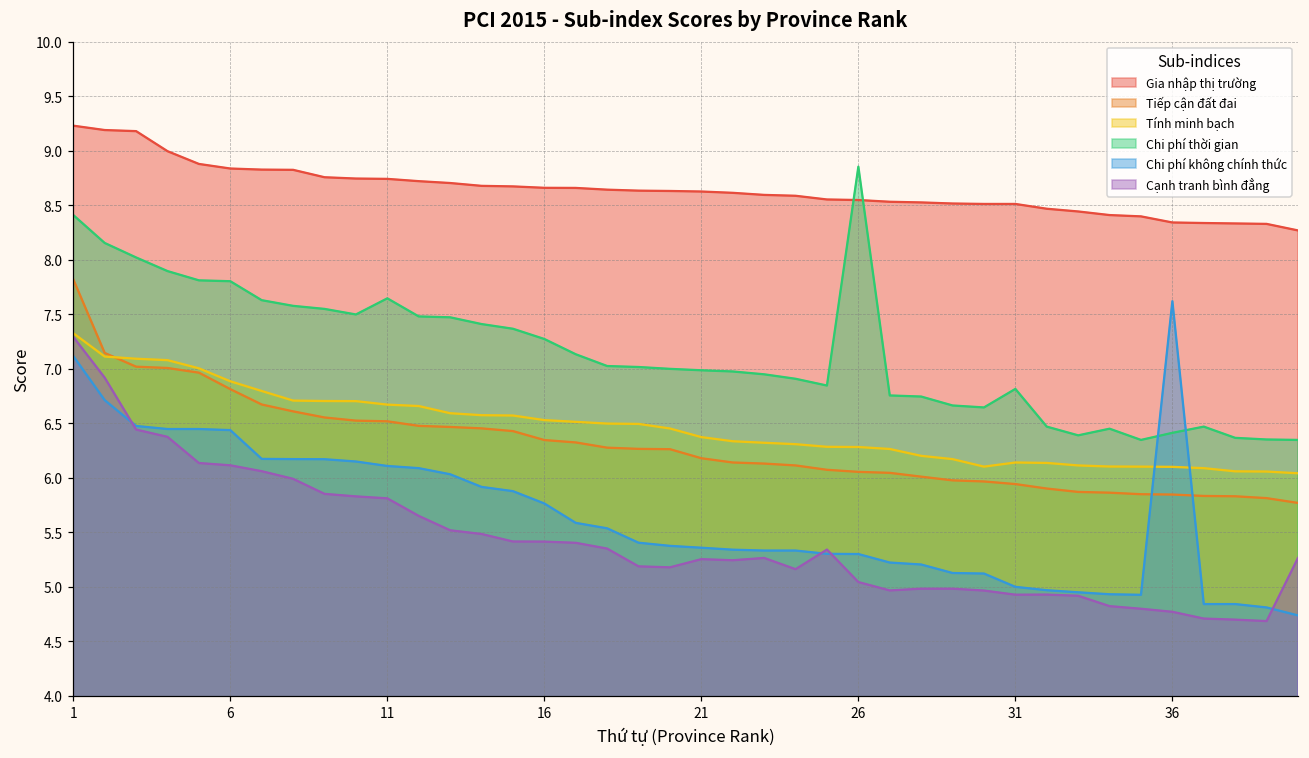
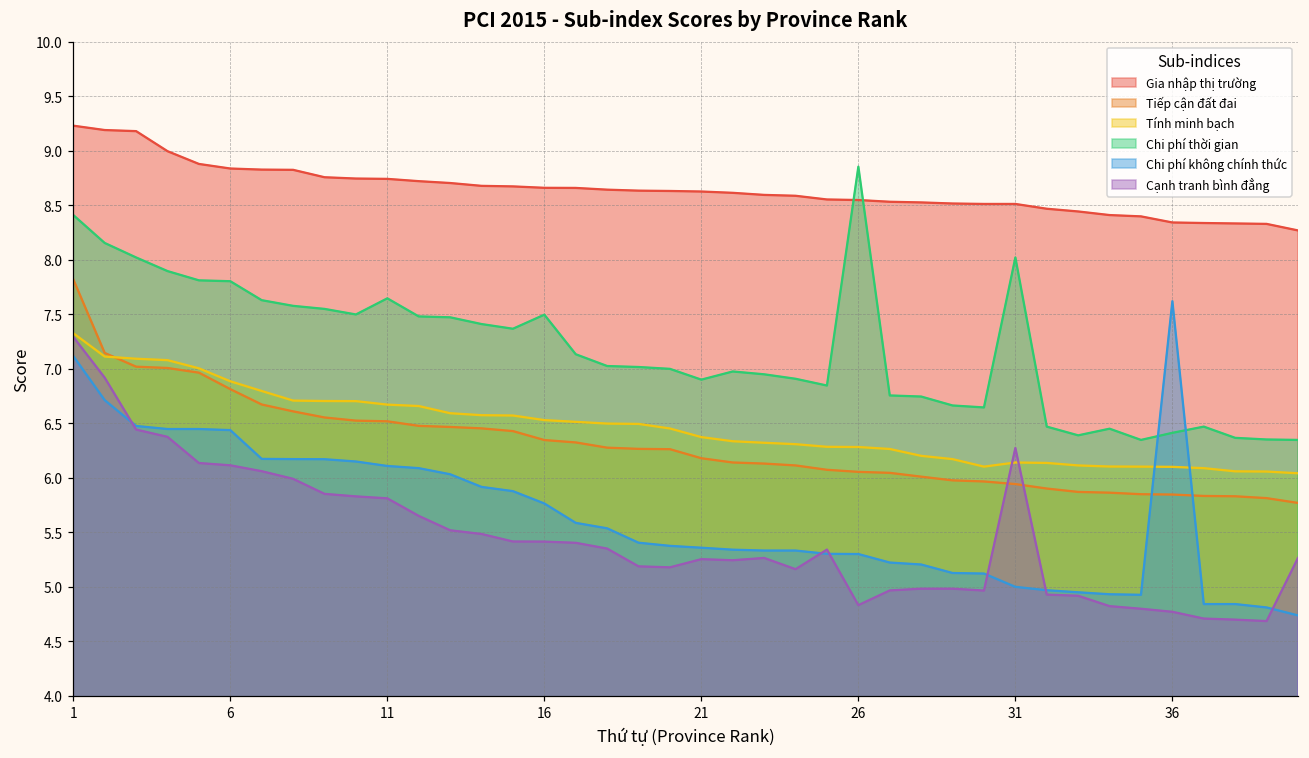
  {
    "Chi phí thời gian": {
      "1": 8.4,
      "6": 7.8,
      "11": 7.6,
-     "16": 7.3,
-     "21": 7.0,
+     "16": 7.5,
+     "21": 6.9,
      "26": 8.9,
-     "31": 6.8,
+     "31": 8.0,
      "36": 6.4
    },
    "Chi phí không chính thức": {
      "1": 7.1,
      "6": 6.4,
      "11": 6.1,
      "16": 5.8,
      "21": 5.4,
      "26": 5.3,
      "31": 5.0,
      "36": 7.6
    },
    "Cạnh tranh bình đẳng": {
      "1": 7.3,
      "6": 6.1,
      "11": 5.8,
      "16": 5.4,
      "21": 5.3,
-     "26": 5.0,
-     "31": 4.9,
+     "26": 4.8,
+     "31": 6.3,
      "36": 4.8
    }
  }
